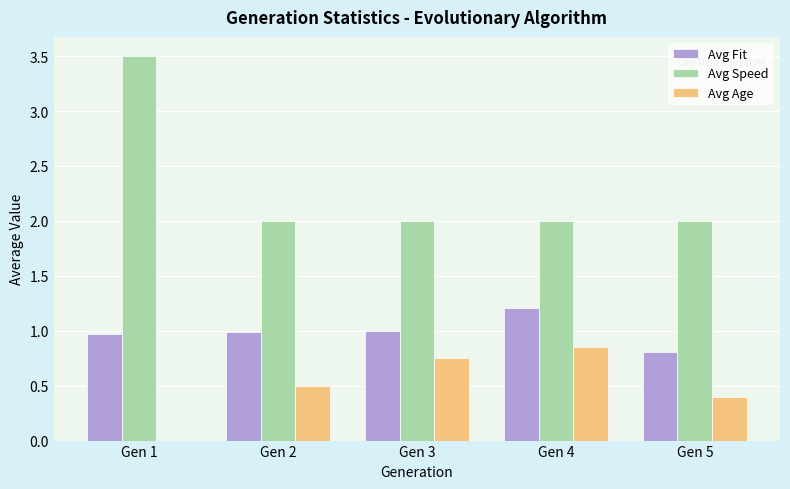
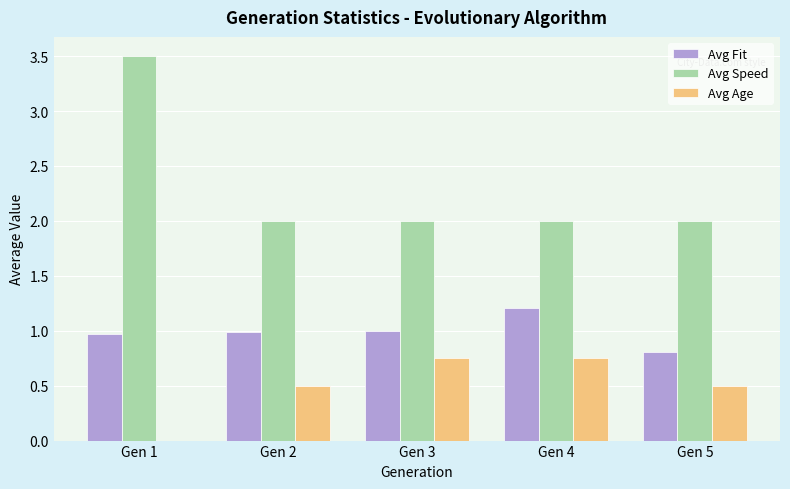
  {
    "Avg Fit": {
      "Gen 1": 0.97,
      "Gen 2": 0.99,
      "Gen 3": 1.00,
      "Gen 4": 1.21,
      "Gen 5": 0.80
    },
    "Avg Speed": {
      "Gen 1": 3.50,
      "Gen 2": 2.00,
      "Gen 3": 2.00,
      "Gen 4": 2.00,
      "Gen 5": 2.00
    },
    "Avg Age": {
      "Gen 1": 0.00,
      "Gen 2": 0.50,
      "Gen 3": 0.75,
-     "Gen 4": 0.85,
-     "Gen 5": 0.4
+     "Gen 4": 0.75,
+     "Gen 5": 0.5
    }
  }
